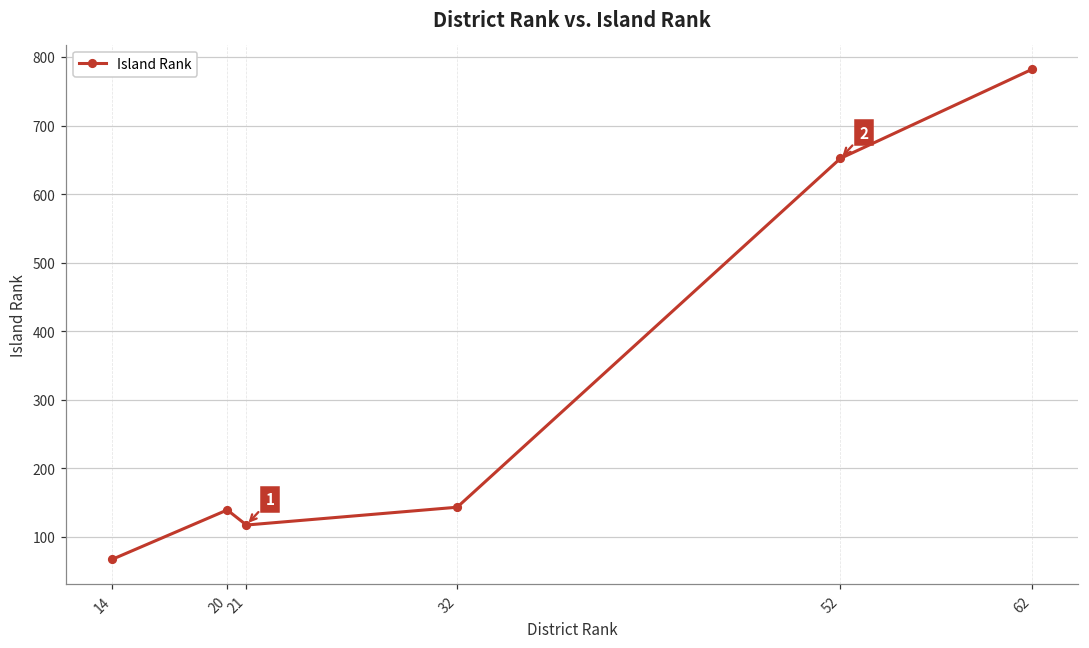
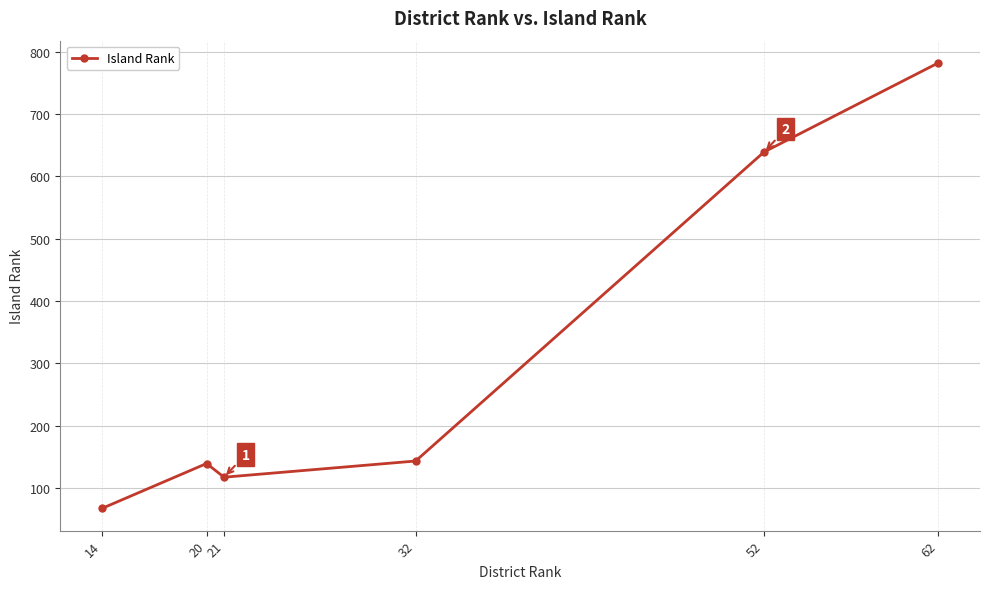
  {
    "14": 70,
    "20": 140,
    "32": 140,
-   "52": 650,
+   "52": 640,
    "62": 780
  }
